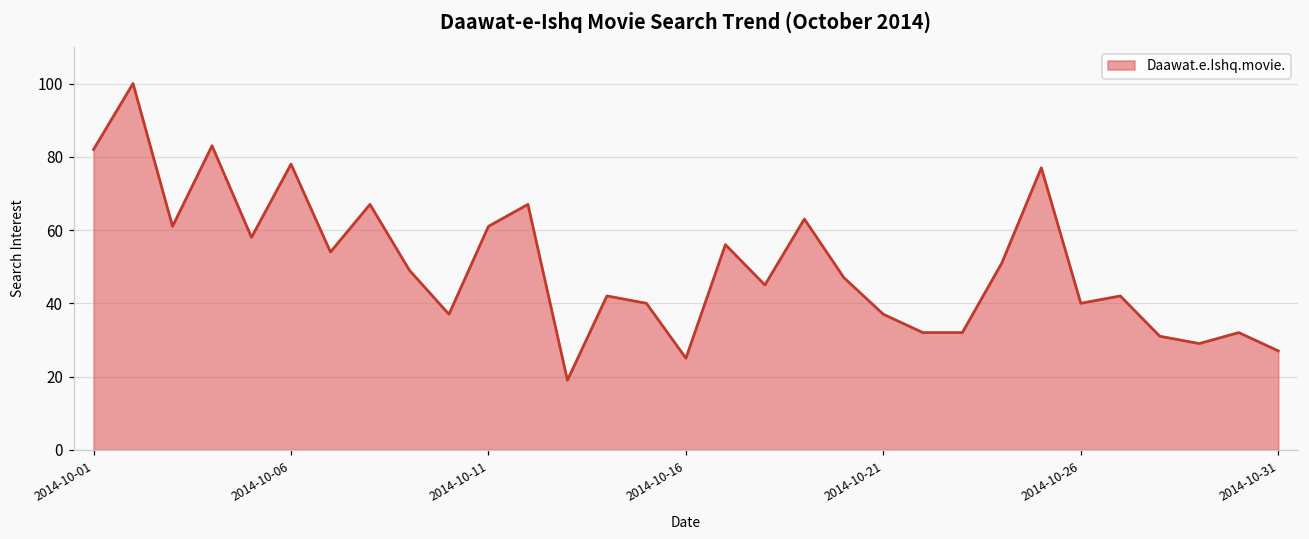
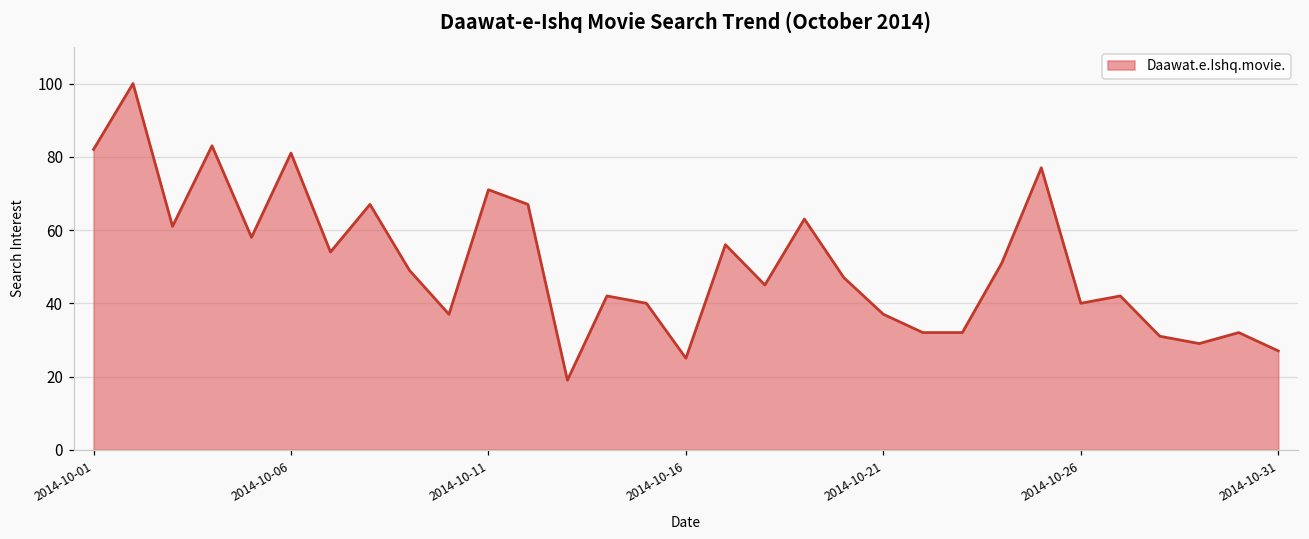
  {
    "2014-10-01": 82,
-   "2014-10-06": 78,
-   "2014-10-11": 61,
+   "2014-10-06": 81,
+   "2014-10-11": 71,
    "2014-10-16": 25,
    "2014-10-21": 37,
    "2014-10-26": 40,
    "2014-10-31": 27
  }
